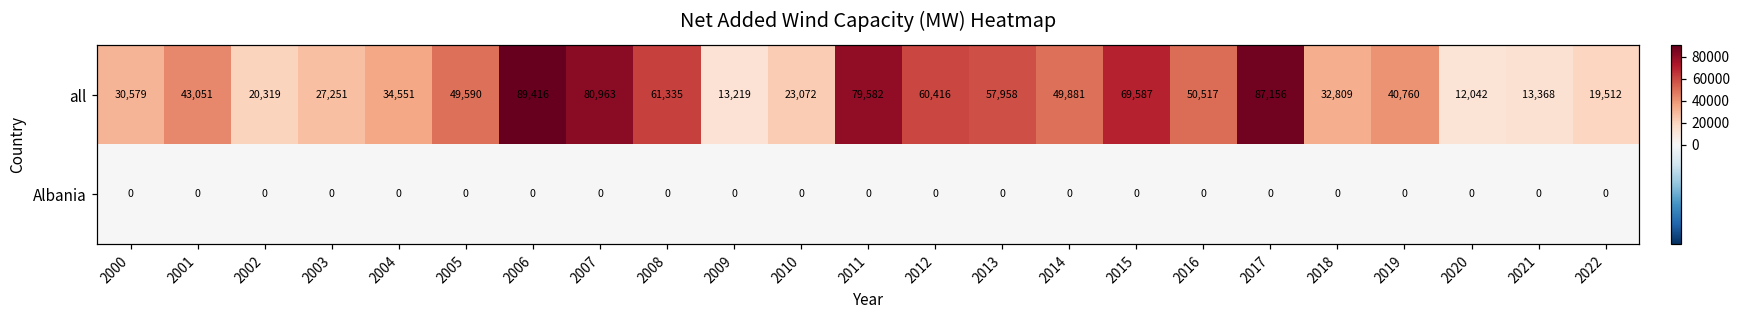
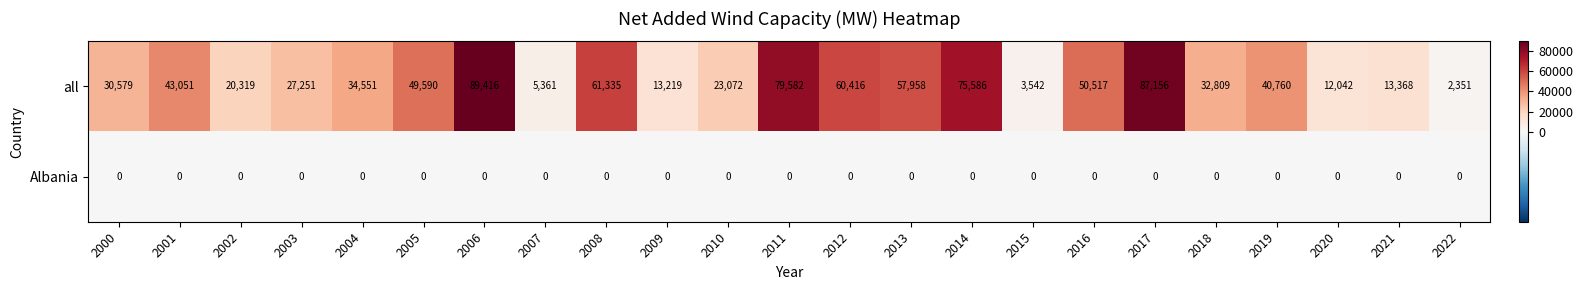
  {
    "all": {
      "2000": "30,579",
      "2001": "43,051",
      "2002": "20,319",
      "2003": "27,251",
      "2004": "34,551",
      "2005": "49,590",
      "2006": "89,416",
-     "2007": "80,963",
+     "2007": "5,361",
      "2008": "61,335",
      "2009": "13,219",
      "2010": "23,072",
      "2011": "79,582",
      "2012": "60,416",
      "2013": "57,958",
-     "2014": "49,881",
-     "2015": "69,587",
+     "2014": "75,586",
+     "2015": "3,542",
      "2016": "50,517",
      "2017": "87,156",
      "2018": "32,809",
      "2019": "40,760",
      "2020": "12,042",
      "2021": "13,368",
-     "2022": "19,512"
+     "2022": "2,351"
    },
    "Albania": {
      "2000": "0",
      "2001": "0",
      "2002": "0",
      "2003": "0",
      "2004": "0",
      "2005": "0",
      "2006": "0",
      "2007": "0",
      "2008": "0",
      "2009": "0",
      "2010": "0",
      "2011": "0",
      "2012": "0",
      "2013": "0",
      "2014": "0",
      "2015": "0",
      "2016": "0",
      "2017": "0",
      "2018": "0",
      "2019": "0",
      "2020": "0",
      "2021": "0",
      "2022": "0"
    }
  }
